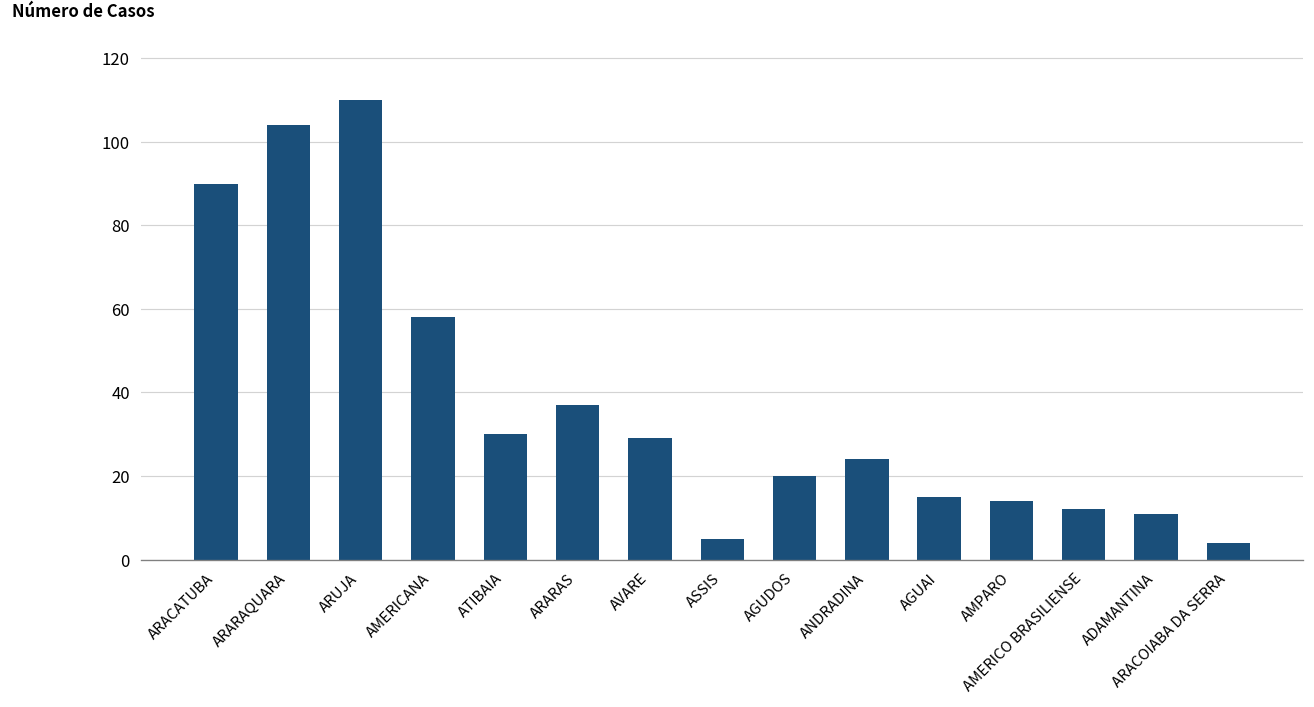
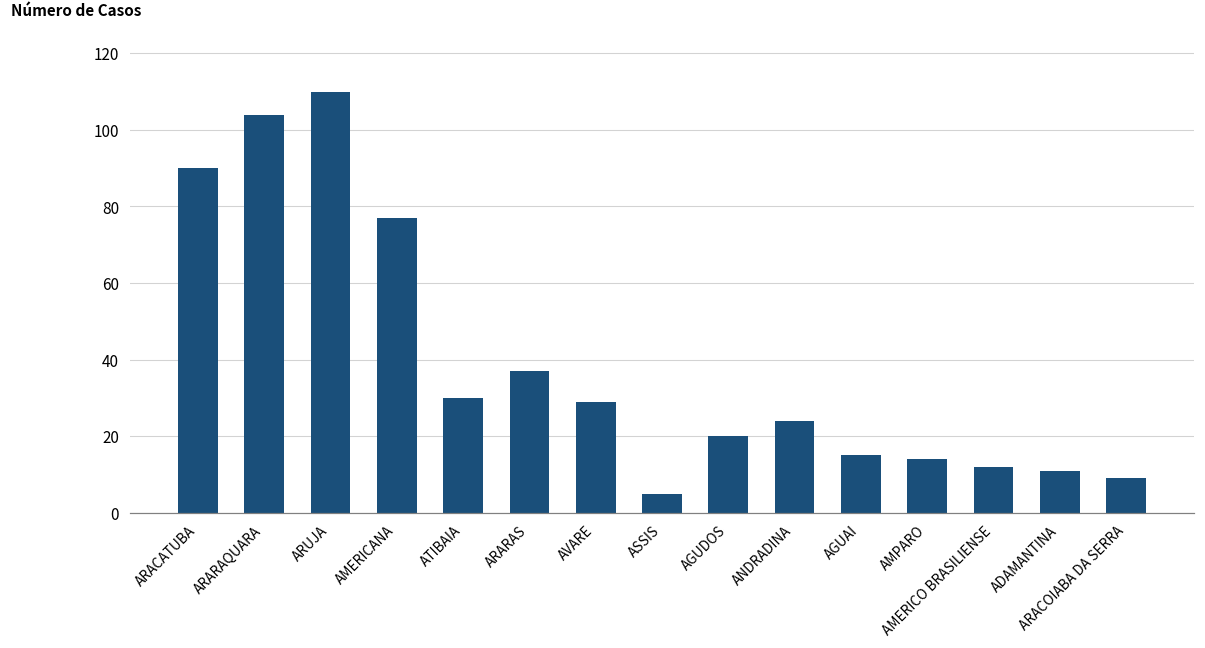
  {
    "ARACATUBA": 90,
    "ARARAQUARA": 104,
    "ARUJA": 110,
-   "AMERICANA": 58,
+   "AMERICANA": 77,
    "ATIBAIA": 30,
    "ARARAS": 37,
    "AVARE": 29,
    "ASSIS": 5,
    "AGUDOS": 20,
    "ANDRADINA": 24,
    "AGUAI": 15,
    "AMPARO": 14,
    "AMERICO BRASILIENSE": 12,
    "ADAMANTINA": 11,
-   "ARACOIABA DA SERRA": 4
+   "ARACOIABA DA SERRA": 9
  }
